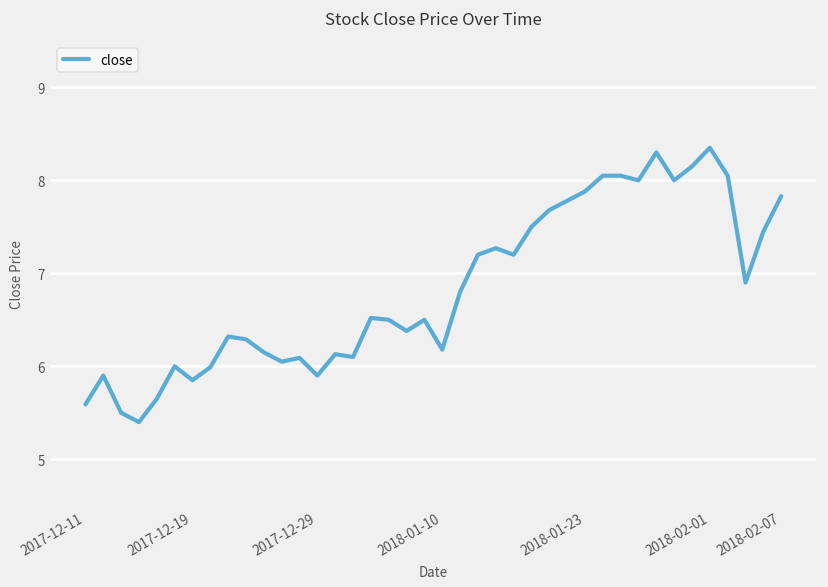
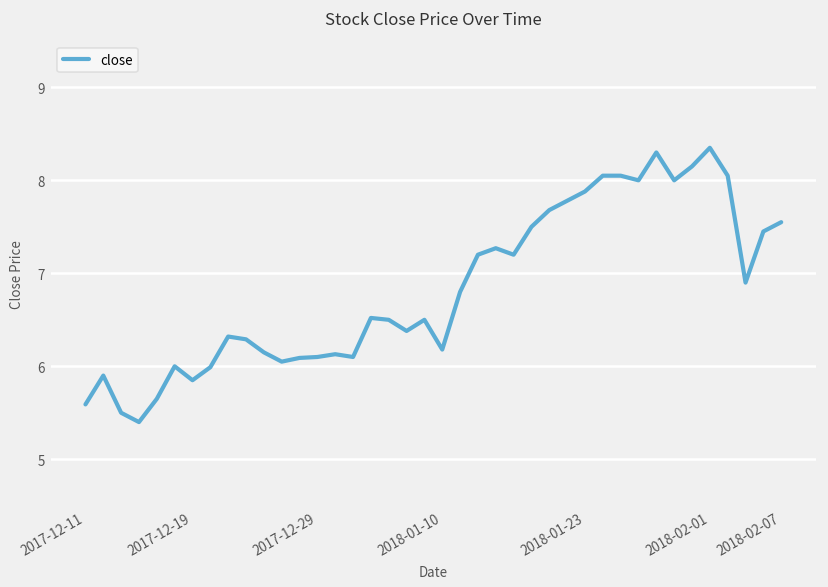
  {
    "2017-12-11": 5.6,
    "2017-12-19": 5.9,
-   "2017-12-29": 5.9,
+   "2017-12-29": 6.1,
    "2018-01-10": 6.2,
    "2018-01-23": 7.9,
    "2018-02-01": 8.4,
-   "2018-02-07": 7.8
+   "2018-02-07": 7.6
  }
